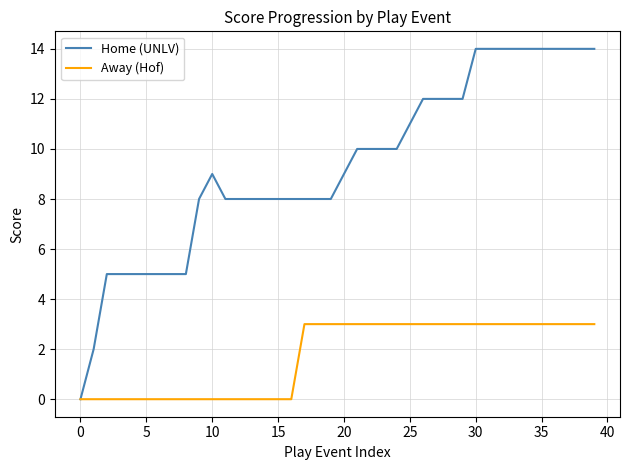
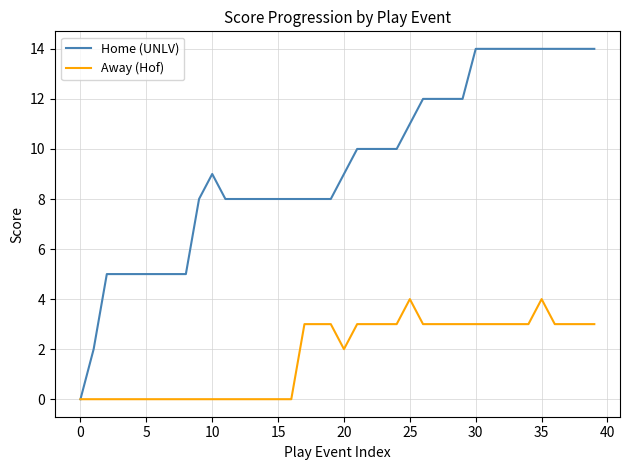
  {
    "Home (UNLV)": {
      "5": 5,
      "10": 9,
      "15": 8,
      "20": 9,
      "25": 11,
      "30": 14,
      "35": 14
    },
    "Away (Hof)": {
      "5": 0,
      "10": 0,
      "15": 0,
-     "20": 3,
-     "25": 3,
+     "20": 2,
+     "25": 4,
      "30": 3,
-     "35": 3
+     "35": 4
    }
  }
